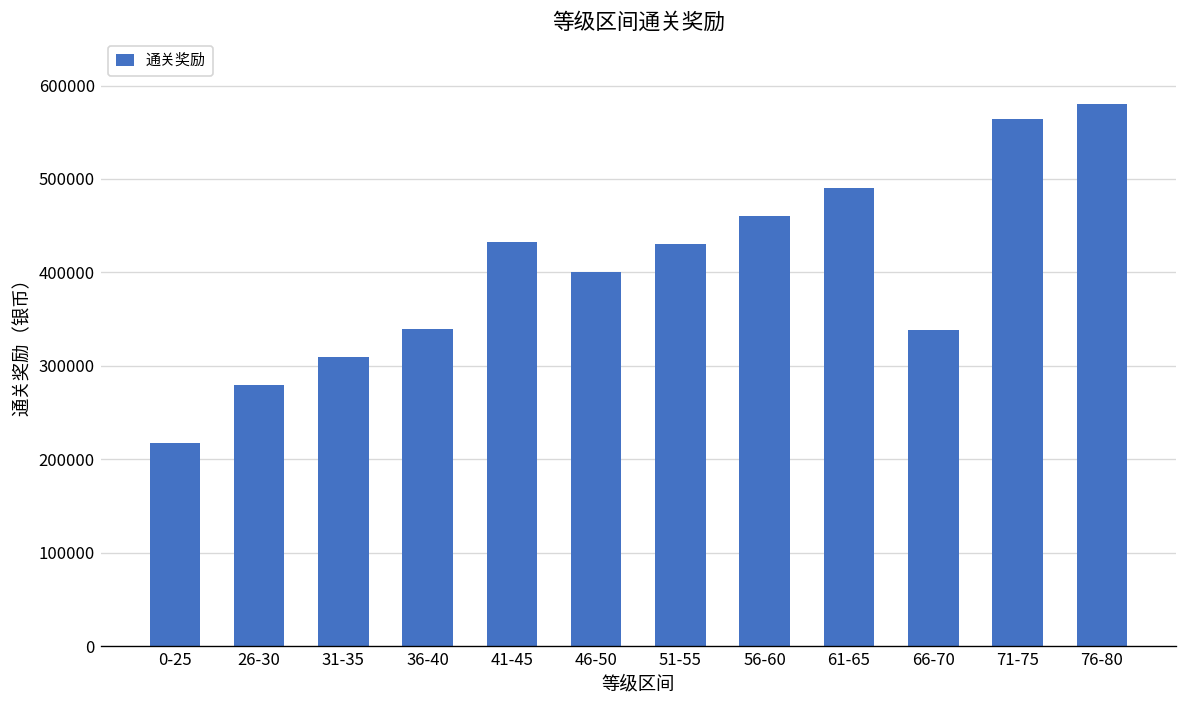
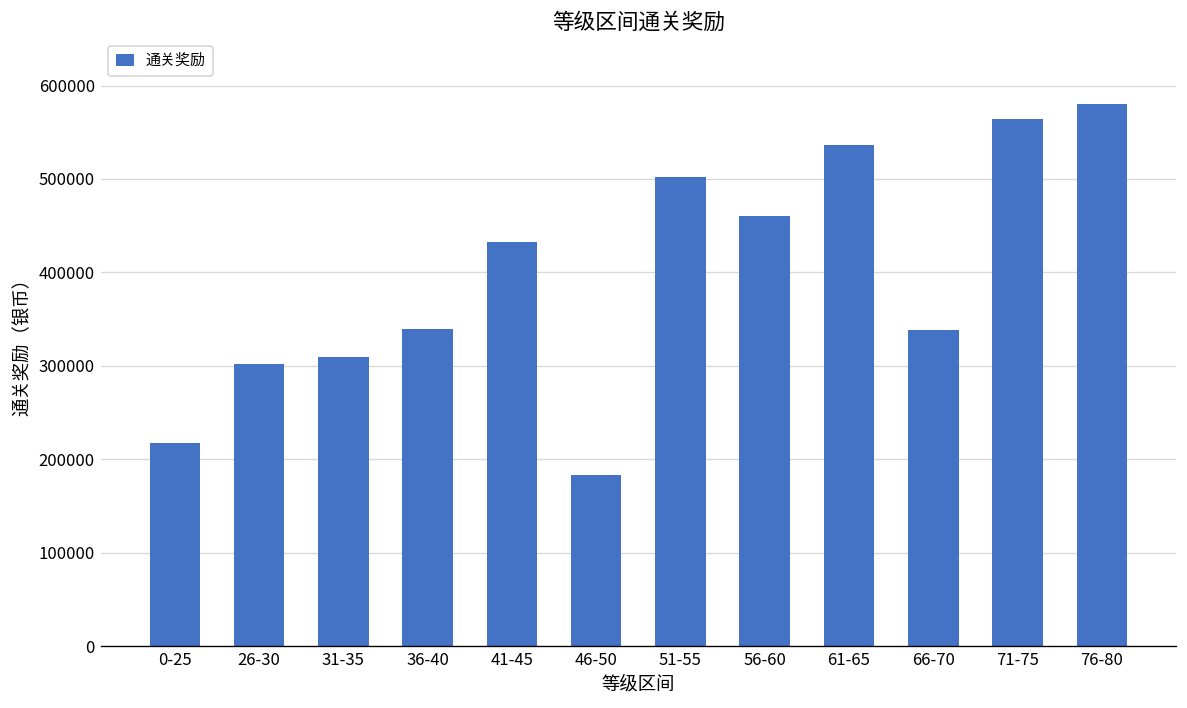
  {
    "0-25": 220000,
-   "26-30": 280000,
+   "26-30": 300000,
    "31-35": 310000,
    "36-40": 340000,
    "41-45": 430000,
-   "46-50": 400000,
-   "51-55": 430000,
+   "46-50": 180000,
+   "51-55": 500000,
    "56-60": 460000,
-   "61-65": 490000,
+   "61-65": 540000,
    "66-70": 340000,
    "71-75": 560000,
    "76-80": 580000
  }
